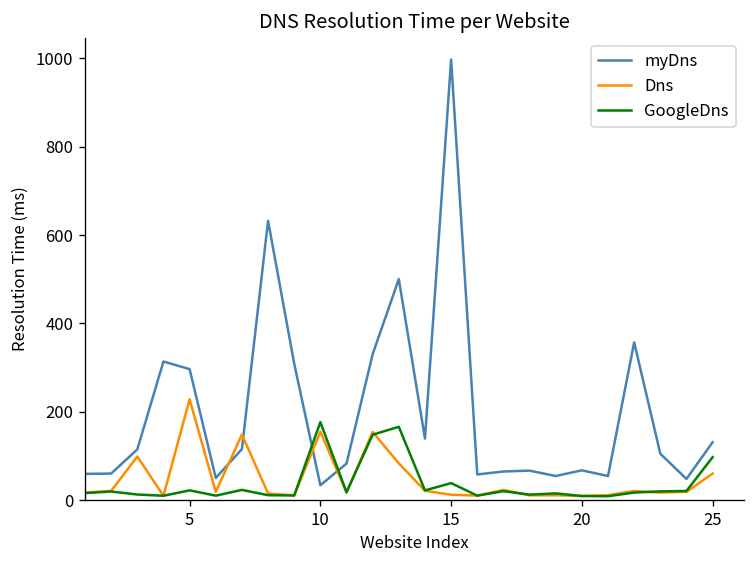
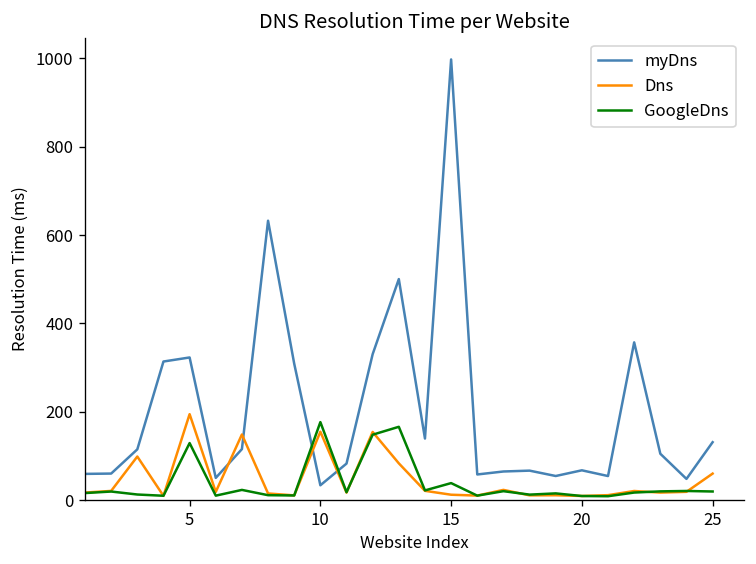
  {
    "myDns": {
-     "5": 300,
+     "5": 320,
      "10": 30,
      "15": 1000,
      "20": 70,
      "25": 130
    },
    "Dns": {
-     "5": 230,
+     "5": 190,
      "10": 150,
      "15": 10,
      "25": 60
    },
    "GoogleDns": {
-     "5": 20,
+     "5": 130,
      "10": 180,
      "15": 40,
-     "25": 100
+     "25": 20
    }
  }
